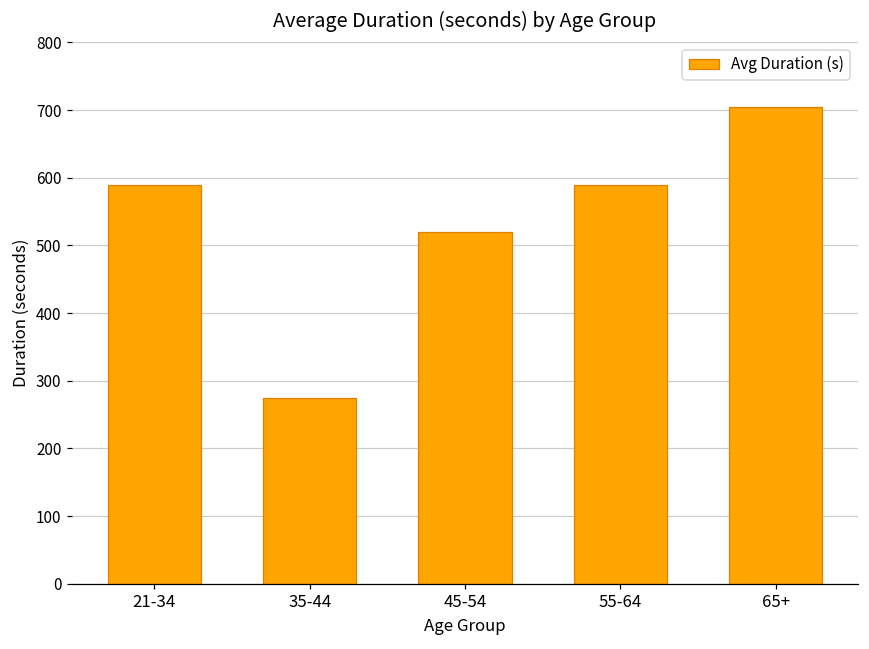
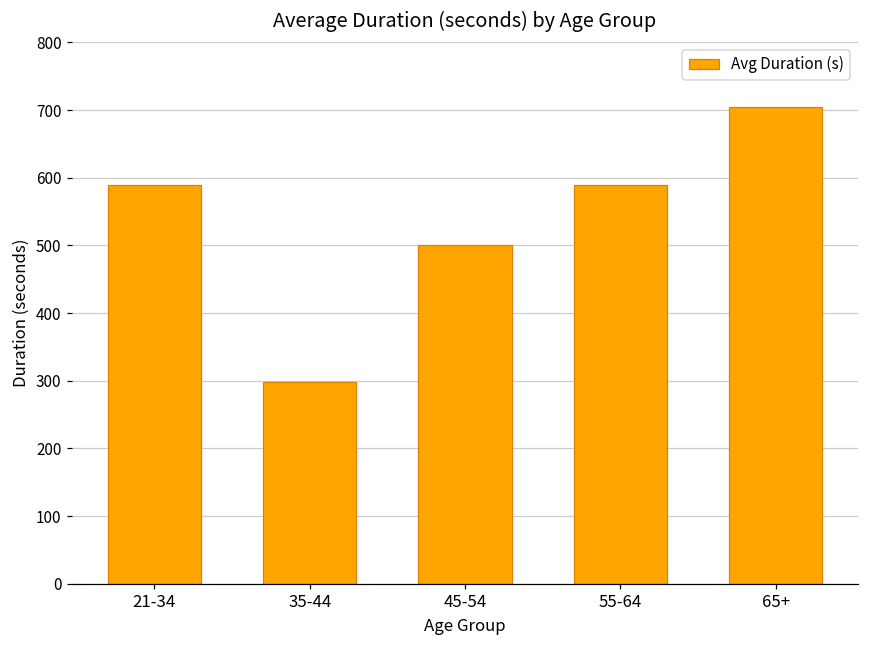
  {
    "21-34": 590,
-   "35-44": 280,
-   "45-54": 520,
+   "35-44": 300,
+   "45-54": 500,
    "55-64": 590,
    "65+": 700
  }
